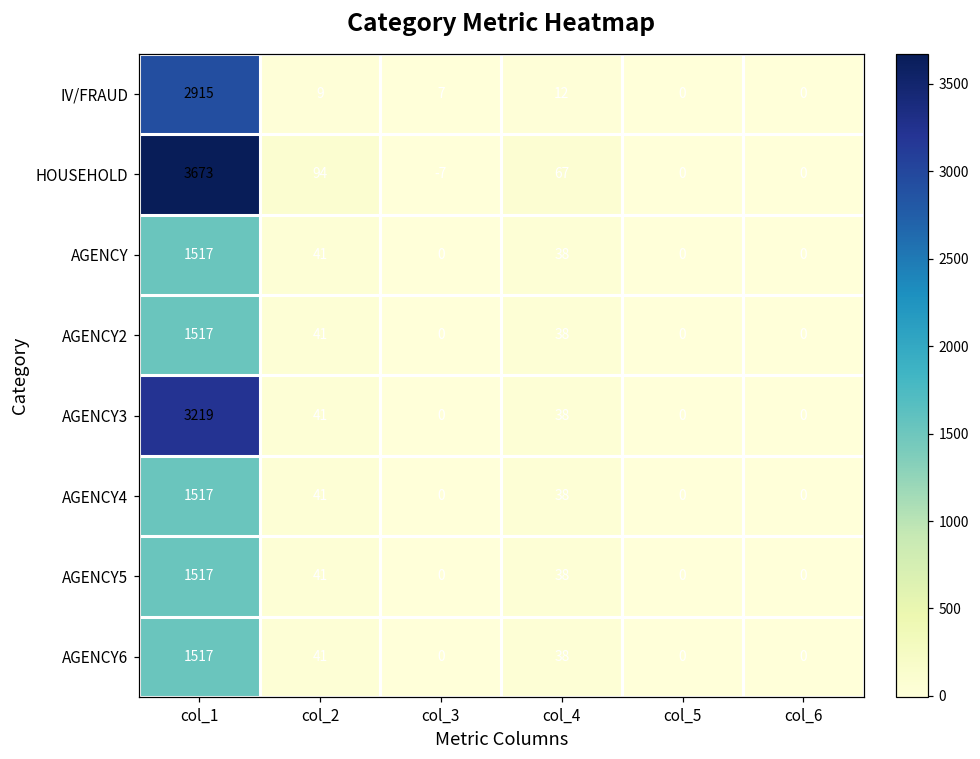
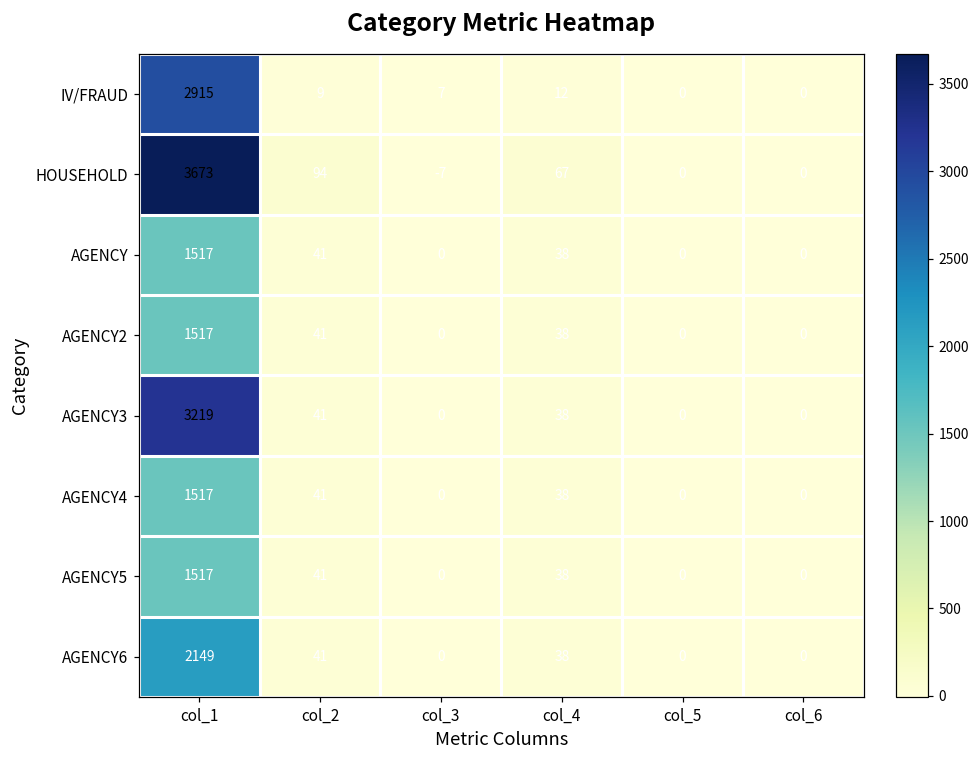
  {
    "IV/FRAUD": {
      "col_1": 2915
    },
    "HOUSEHOLD": {
      "col_1": 3673
    },
    "AGENCY": {
      "col_1": 1517
    },
    "AGENCY2": {
      "col_1": 1517
    },
    "AGENCY3": {
      "col_1": 3219
    },
    "AGENCY4": {
      "col_1": 1517
    },
    "AGENCY5": {
      "col_1": 1517
    },
    "AGENCY6": {
-     "col_1": 1517
+     "col_1": 2149
    }
  }
